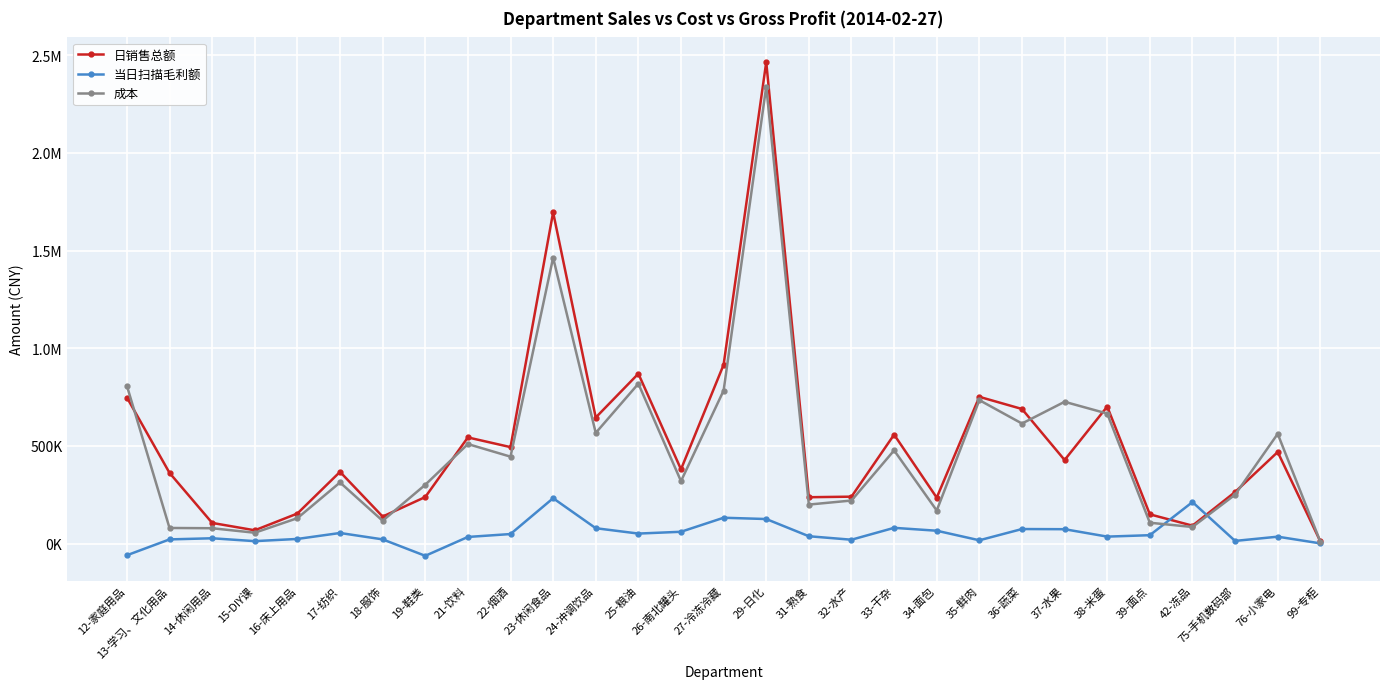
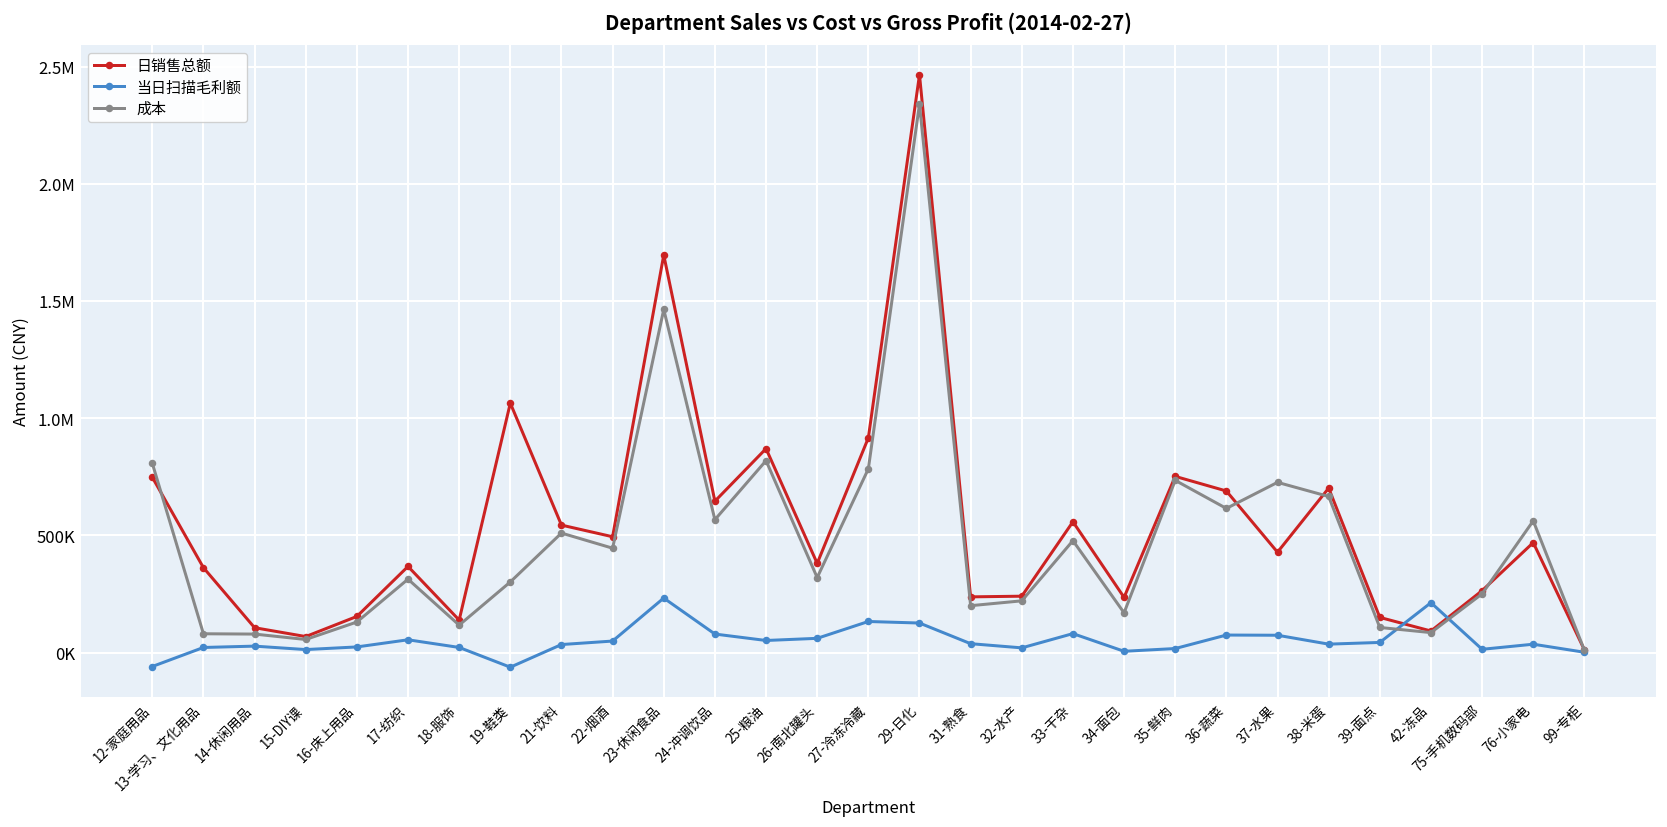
  {
    "日销售总额": {
      "12-家庭用品": 750000,
      "13-学习、文化用品": 360000,
      "14-休闲用品": 110000,
      "16-床上用品": 150000,
      "17-纺织": 370000,
      "18-服饰": 140000,
-     "19-鞋类": 240000,
+     "19-鞋类": 1060000,
      "21-饮料": 540000,
      "22-烟酒": 490000,
      "23-休闲食品": 1700000,
      "24-冲调饮品": 650000,
      "25-粮油": 870000,
      "26-南北罐头": 380000,
      "27-冷冻冷藏": 920000,
      "29-日化": 2470000,
      "31-熟食": 240000,
      "32-水产": 240000,
      "33-干杂": 560000,
      "34-面包": 240000,
      "35-鲜肉": 750000,
      "36-蔬菜": 690000,
      "37-水果": 430000,
      "38-米蛋": 700000,
      "39-面点": 150000,
      "75-手机数码部": 260000,
      "76-小家电": 470000
    },
    "当日扫描毛利额": {
      "12-家庭用品": -60000,
      "13-学习、文化用品": 20000,
      "14-休闲用品": 30000,
      "15-DIY课": 10000,
      "16-床上用品": 20000,
      "17-纺织": 50000,
      "18-服饰": 20000,
      "19-鞋类": -60000,
      "21-饮料": 30000,
      "22-烟酒": 50000,
      "23-休闲食品": 230000,
      "24-冲调饮品": 80000,
      "25-粮油": 50000,
      "26-南北罐头": 60000,
      "27-冷冻冷藏": 130000,
      "29-日化": 130000,
      "31-熟食": 40000,
      "32-水产": 20000,
      "33-干杂": 80000,
-     "34-面包": 70000,
+     "34-面包": 10000,
      "35-鲜肉": 20000,
      "36-蔬菜": 70000,
      "37-水果": 70000,
      "38-米蛋": 40000,
      "39-面点": 40000,
      "42-冻品": 210000,
      "75-手机数码部": 10000,
      "76-小家电": 40000
    },
    "成本": {
      "12-家庭用品": 810000,
      "13-学习、文化用品": 80000,
      "14-休闲用品": 80000,
      "16-床上用品": 130000,
      "17-纺织": 310000,
      "18-服饰": 120000,
      "19-鞋类": 300000,
      "21-饮料": 510000,
      "22-烟酒": 450000,
      "23-休闲食品": 1460000,
      "24-冲调饮品": 570000,
      "25-粮油": 820000,
      "26-南北罐头": 320000,
      "27-冷冻冷藏": 780000,
      "29-日化": 2340000,
      "31-熟食": 200000,
      "32-水产": 220000,
      "33-干杂": 480000,
      "34-面包": 170000,
      "35-鲜肉": 730000,
      "36-蔬菜": 610000,
      "37-水果": 730000,
      "38-米蛋": 670000,
      "39-面点": 110000,
      "75-手机数码部": 250000,
      "76-小家电": 560000
    }
  }
